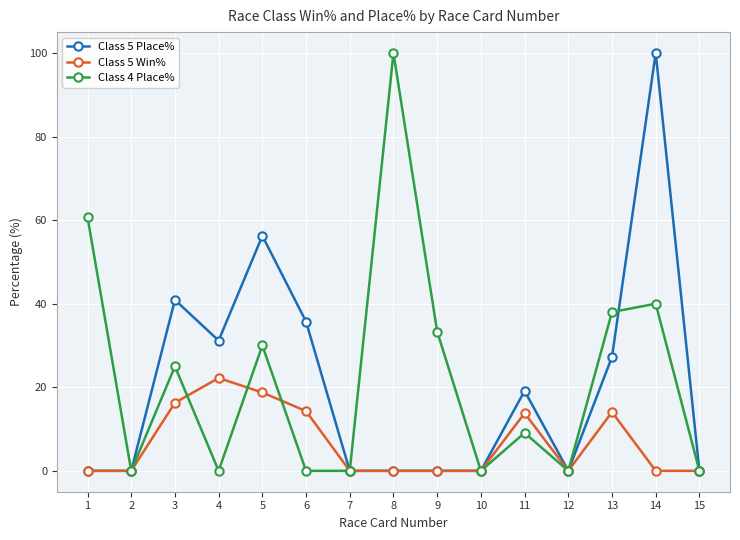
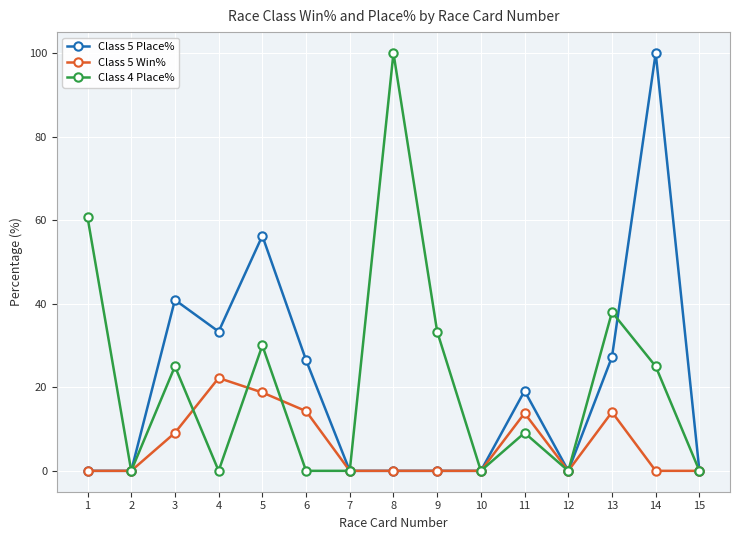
  {
    "Class 5 Place%": {
      "3": 41,
-     "4": 31,
+     "4": 33,
      "5": 56,
-     "6": 36,
+     "6": 27,
      "11": 19,
      "13": 27,
      "14": 100
    },
    "Class 5 Win%": {
-     "3": 16,
+     "3": 9,
      "4": 22,
      "5": 19,
      "6": 14,
      "11": 14,
      "13": 14,
      "14": 0
    },
    "Class 4 Place%": {
      "1": 61,
      "3": 25,
      "4": 0,
      "5": 30,
      "6": 0,
      "8": 100,
      "9": 33,
      "11": 9,
      "13": 38,
-     "14": 40
+     "14": 25
    }
  }
